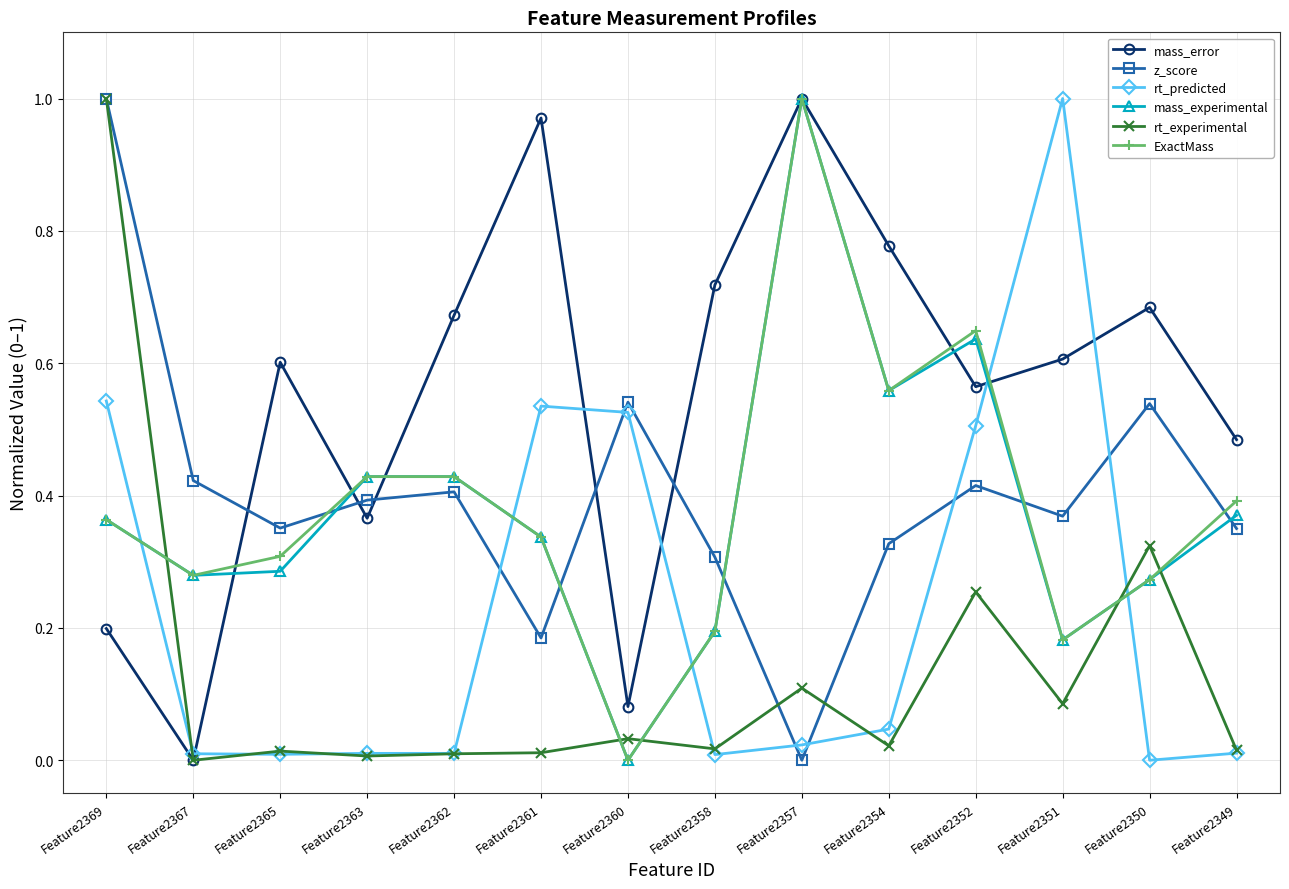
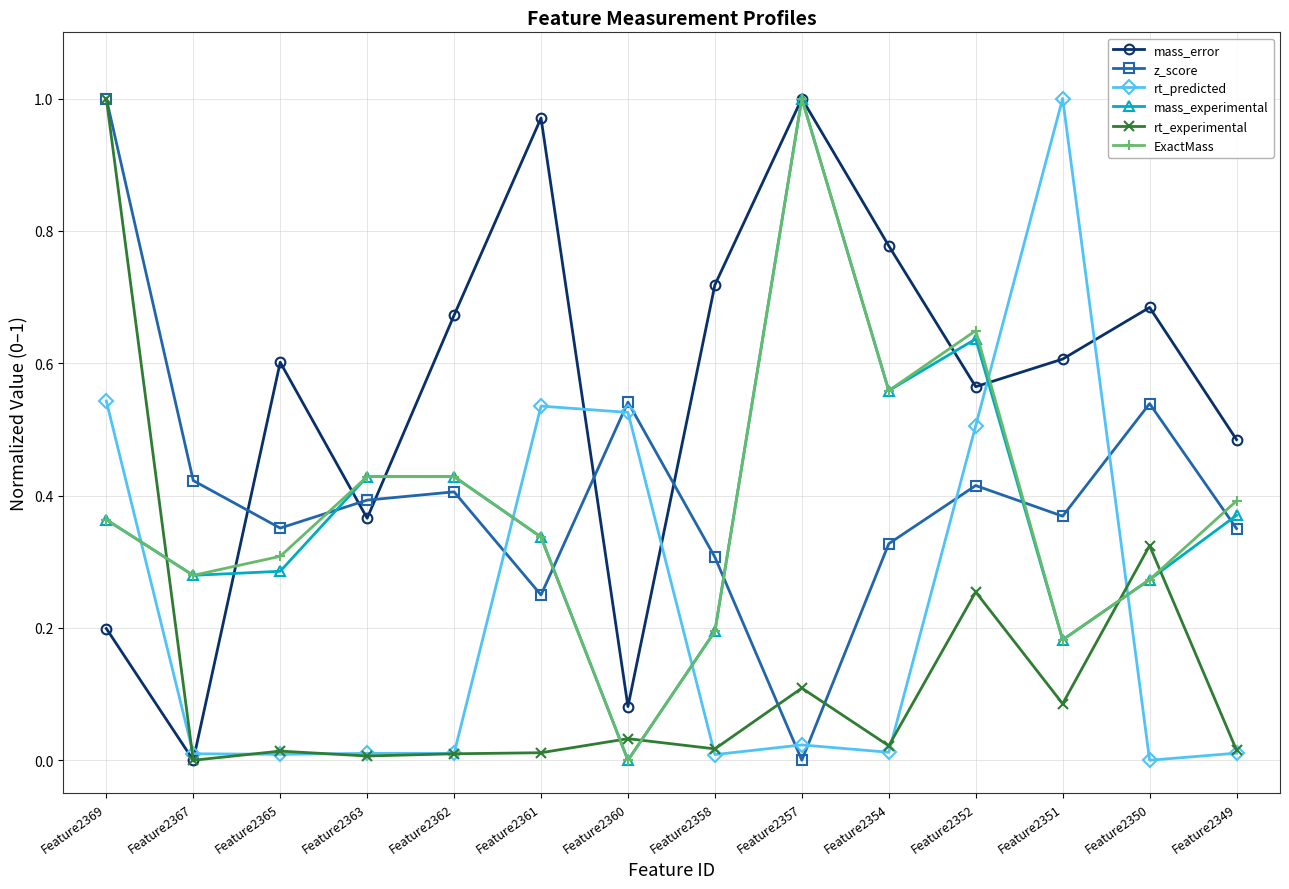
  {
    "mass_error": {
      "Feature2369": 0.20,
      "Feature2365": 0.60,
      "Feature2363": 0.37,
      "Feature2362": 0.67,
      "Feature2361": 0.97,
      "Feature2360": 0.08,
      "Feature2358": 0.72,
      "Feature2354": 0.78,
      "Feature2352": 0.56,
      "Feature2351": 0.61,
      "Feature2350": 0.68,
      "Feature2349": 0.48
    },
    "z_score": {
      "Feature2367": 0.42,
      "Feature2365": 0.35,
      "Feature2363": 0.39,
      "Feature2362": 0.41,
-     "Feature2361": 0.18,
+     "Feature2361": 0.25,
      "Feature2360": 0.54,
      "Feature2358": 0.31,
      "Feature2357": 0.00,
      "Feature2354": 0.33,
      "Feature2352": 0.42,
      "Feature2351": 0.37,
      "Feature2350": 0.54,
      "Feature2349": 0.35
    },
    "rt_predicted": {
      "Feature2369": 0.54,
      "Feature2367": 0.01,
      "Feature2365": 0.01,
      "Feature2363": 0.01,
      "Feature2361": 0.54,
      "Feature2360": 0.53,
      "Feature2358": 0.01,
      "Feature2357": 0.02,
-     "Feature2354": 0.05,
+     "Feature2354": 0.01,
      "Feature2352": 0.51,
      "Feature2351": 1.00,
      "Feature2350": 0.00,
      "Feature2349": 0.01
    },
    "mass_experimental": {
      "Feature2365": 0.29,
      "Feature2352": 0.64,
      "Feature2349": 0.37
    },
    "rt_experimental": {
      "Feature2365": 0.01,
      "Feature2363": 0.01,
      "Feature2361": 0.01,
      "Feature2360": 0.03,
      "Feature2358": 0.02,
      "Feature2357": 0.11,
      "Feature2354": 0.02,
      "Feature2352": 0.25,
      "Feature2351": 0.09,
      "Feature2350": 0.32,
      "Feature2349": 0.02
    },
    "ExactMass": {
      "Feature2365": 0.31,
      "Feature2352": 0.65,
      "Feature2349": 0.39
    }
  }
